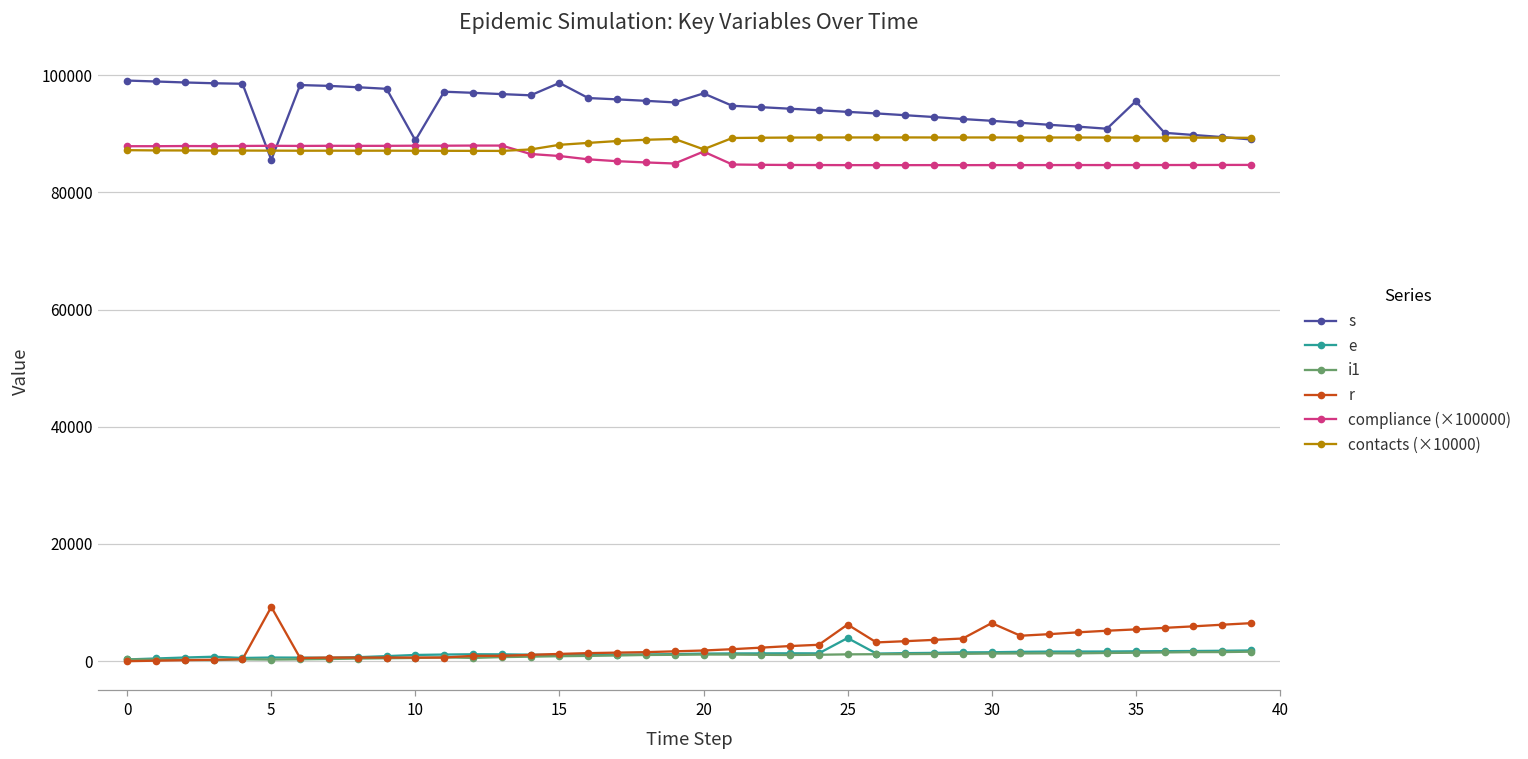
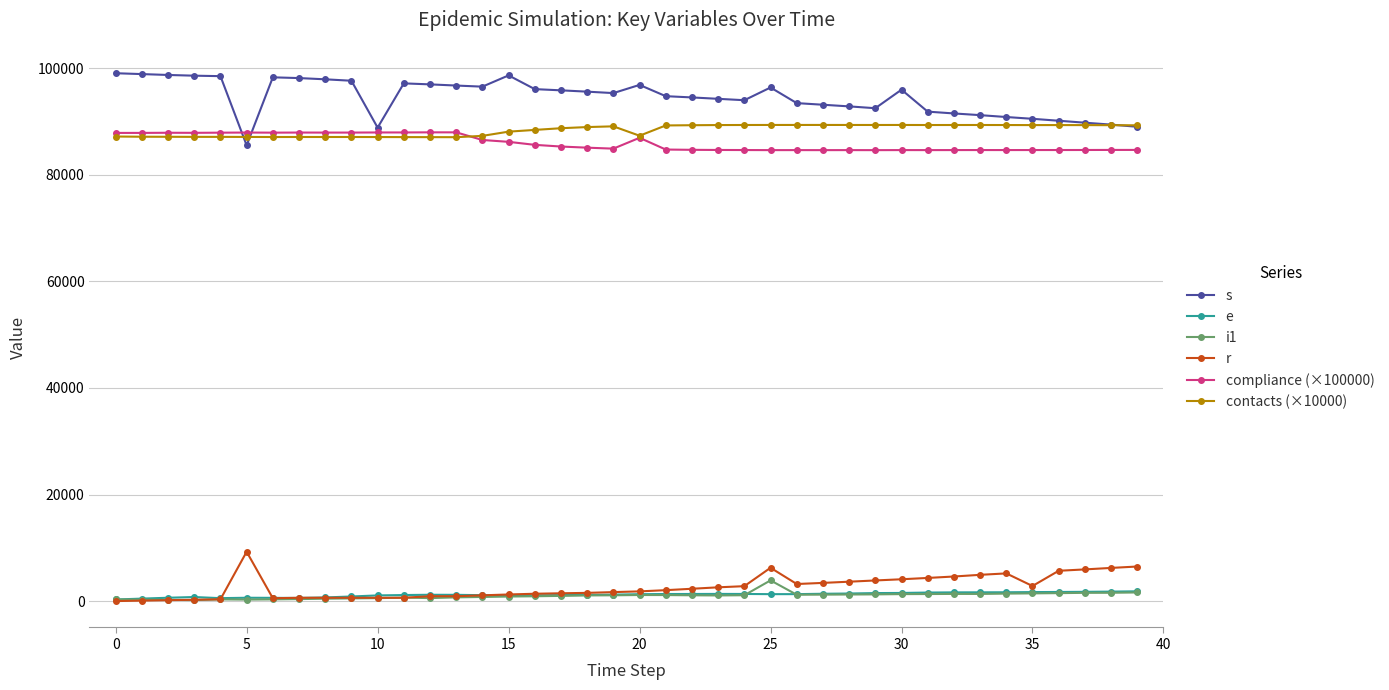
  {
    "s": {
      "0": 99000,
      "5": 86000,
      "10": 89000,
      "15": 99000,
      "20": 97000,
-     "25": 94000,
-     "30": 92000,
-     "35": 96000
+     "25": 96000,
+     "30": 96000,
+     "35": 91000
    },
    "e": {
-     "25": 4000
+     "25": 1000
    },
    "i1": {
-     "25": 1000
+     "25": 4000
    },
    "r": {
      "5": 9000,
      "20": 2000,
      "25": 6000,
-     "30": 6000,
-     "35": 5000
+     "30": 4000,
+     "35": 3000
    },
    "compliance (×100000)": {
      "0": 88000,
      "5": 88000,
      "10": 88000,
      "15": 86000,
      "25": 85000,
      "30": 85000,
      "35": 85000
    },
    "contacts (×10000)": {
      "0": 87000,
      "5": 87000,
      "10": 87000,
      "15": 88000,
      "25": 89000,
      "30": 89000,
      "35": 89000
    }
  }
